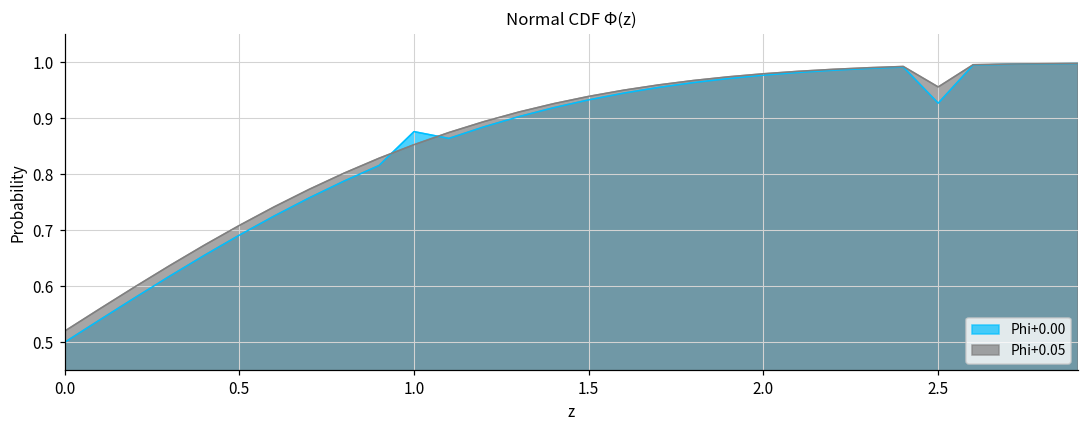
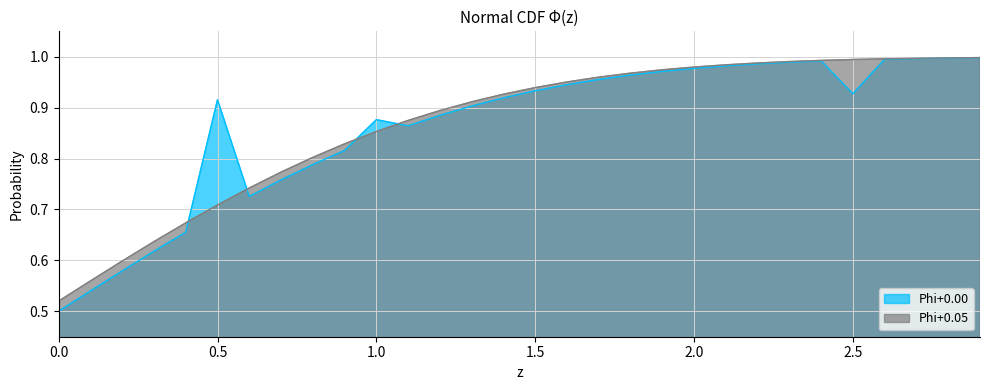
  {
    "Phi+0.00": {
      "0.0": 0.50,
-     "0.5": 0.69,
+     "0.5": 0.92,
      "1.0": 0.88,
      "1.5": 0.93,
      "2.5": 0.93
    },
    "Phi+0.05": {
      "0.0": 0.52,
      "0.5": 0.71,
      "1.0": 0.85,
      "1.5": 0.94,
-     "2.5": 0.96
+     "2.5": 0.99
    }
  }
